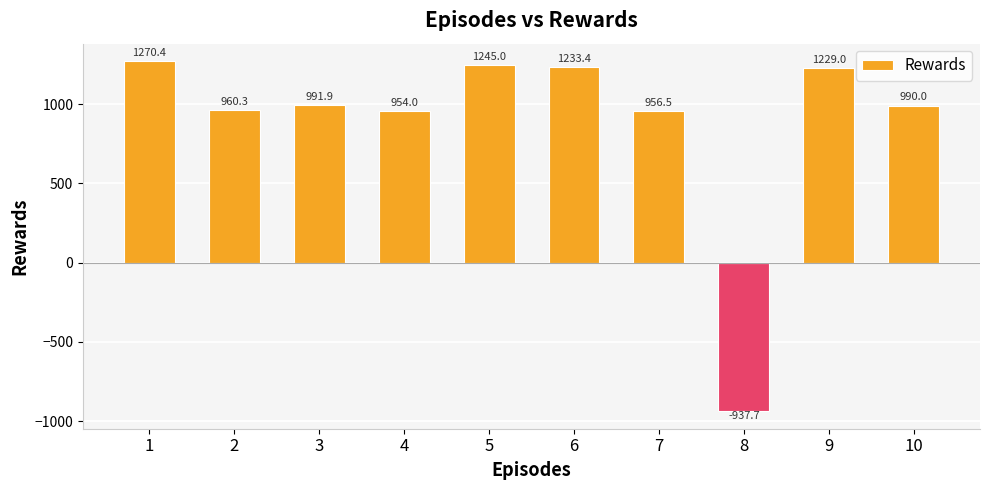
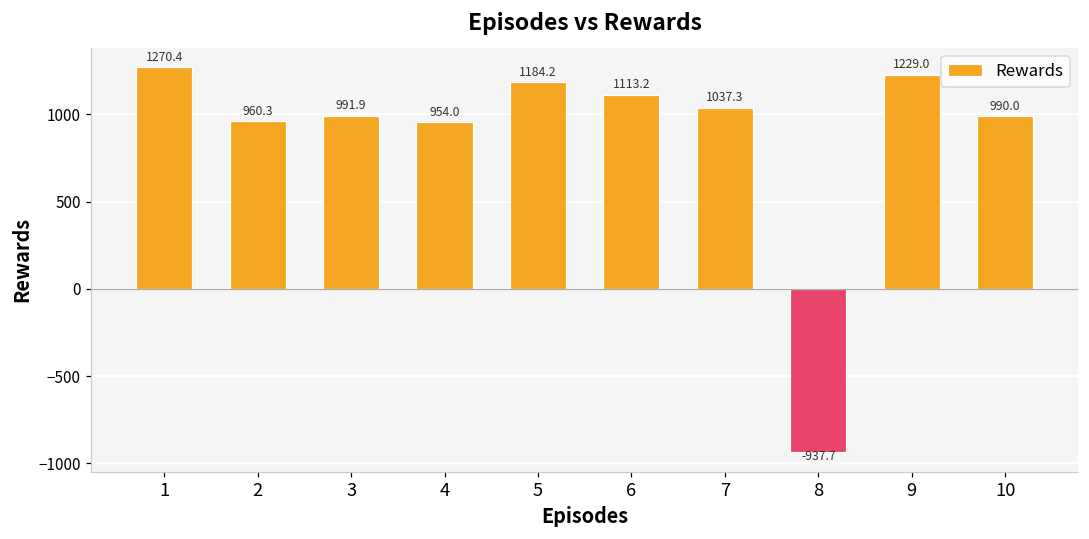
  {
    "1": 1270.4,
    "2": 960.3,
    "3": 991.9,
    "4": 954.0,
-   "5": 1245.0,
-   "6": 1233.4,
-   "7": 956.5,
+   "5": 1184.2,
+   "6": 1113.2,
+   "7": 1037.3,
    "8": -937.7,
    "9": 1229.0,
    "10": 990.0
  }
